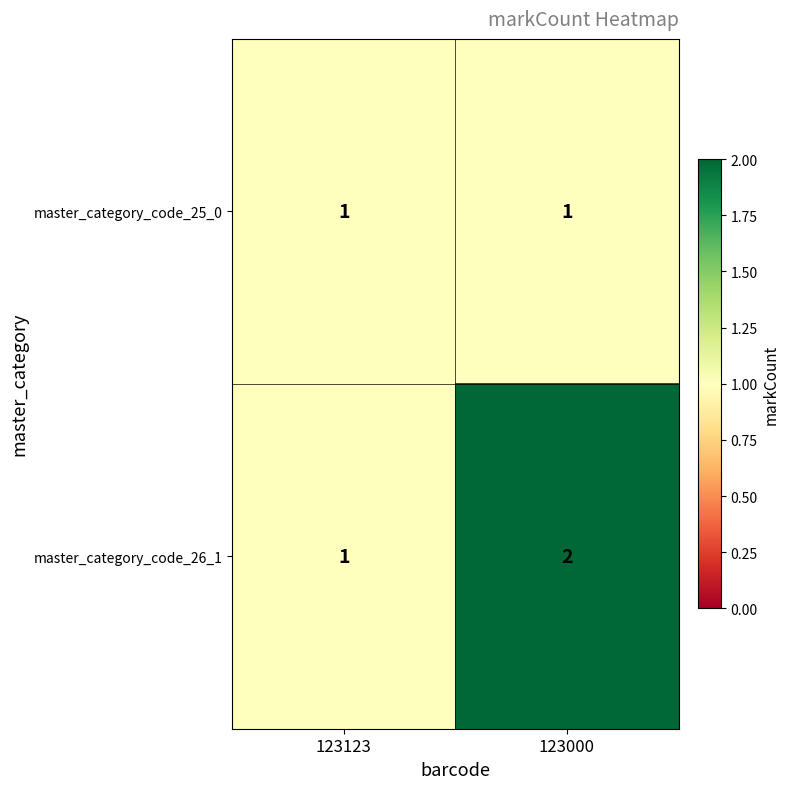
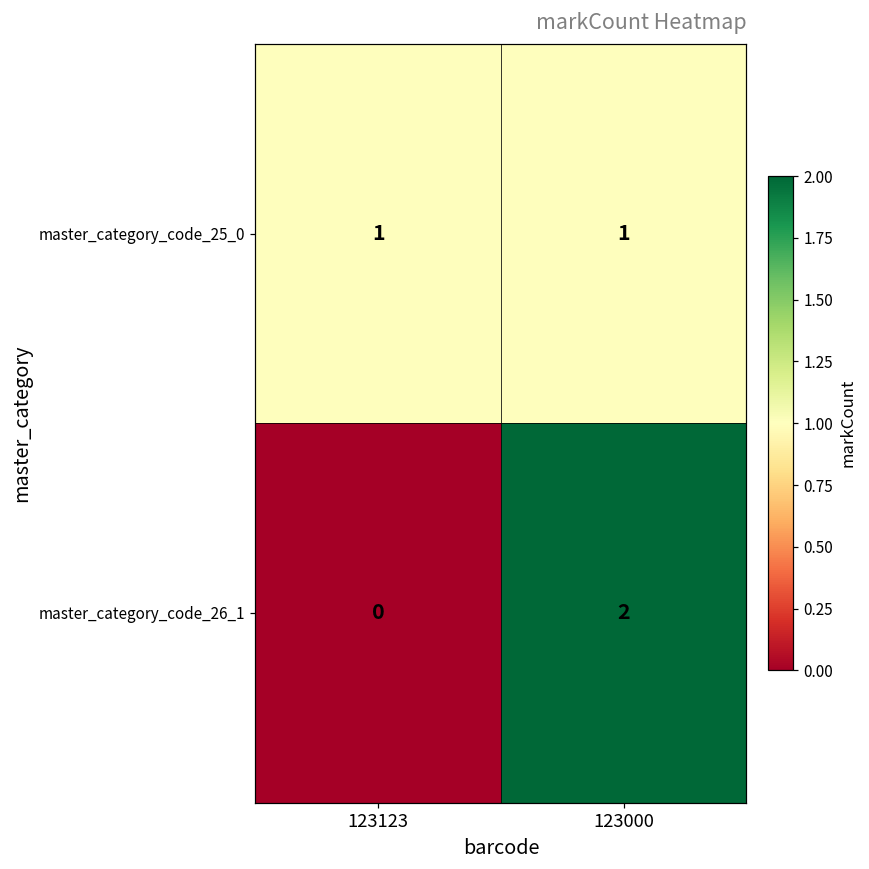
  {
    "master_category_code_25_0": {
      "123123": 1,
      "123000": 1
    },
    "master_category_code_26_1": {
-     "123123": 1,
+     "123123": 0,
      "123000": 2
    }
  }
